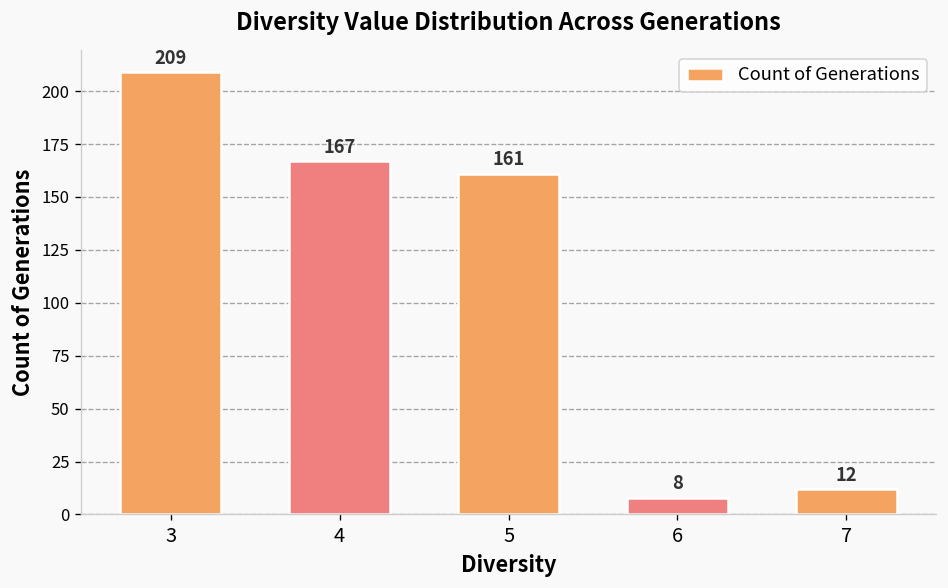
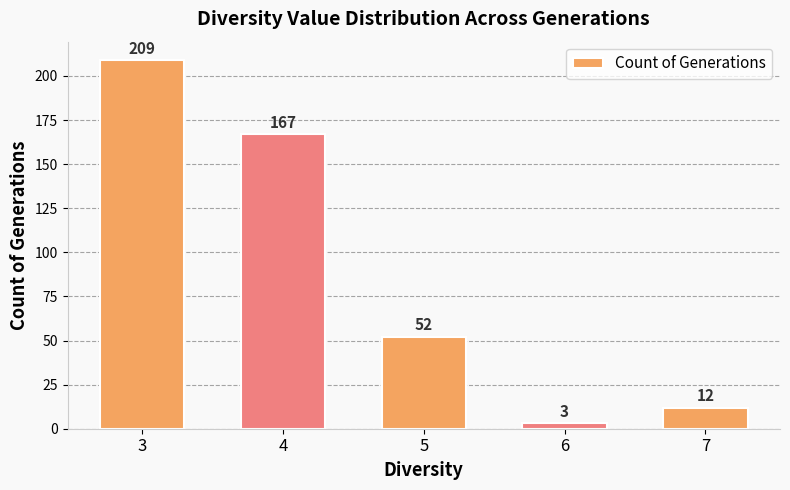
  {
    "3": 209,
    "4": 167,
-   "5": 161,
-   "6": 8,
+   "5": 52,
+   "6": 3,
    "7": 12
  }
